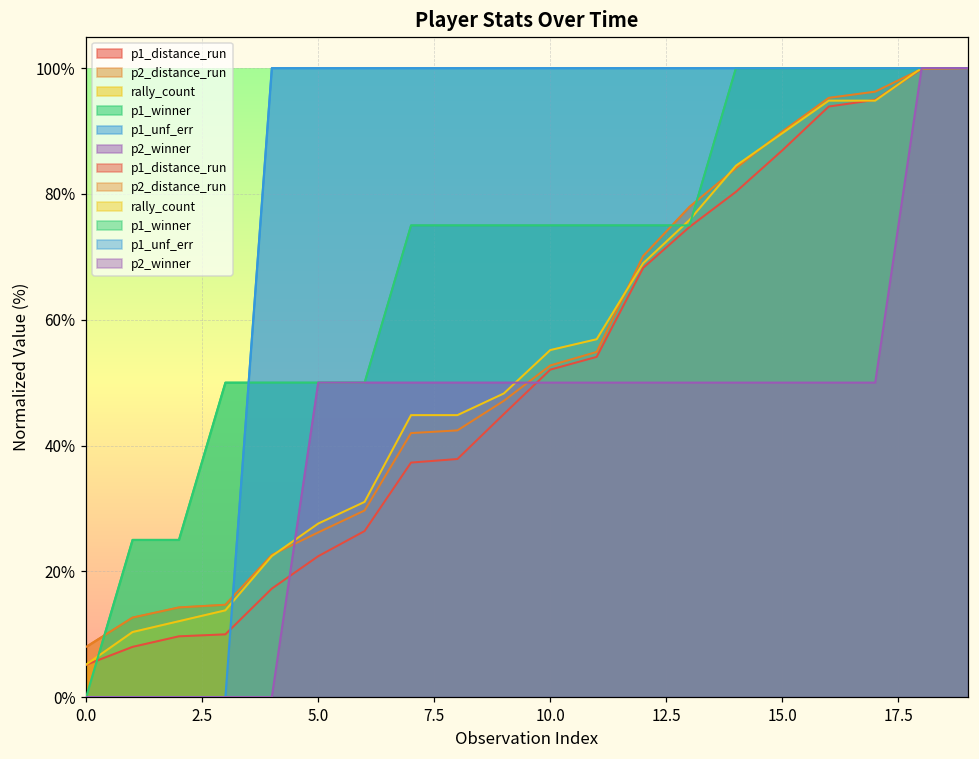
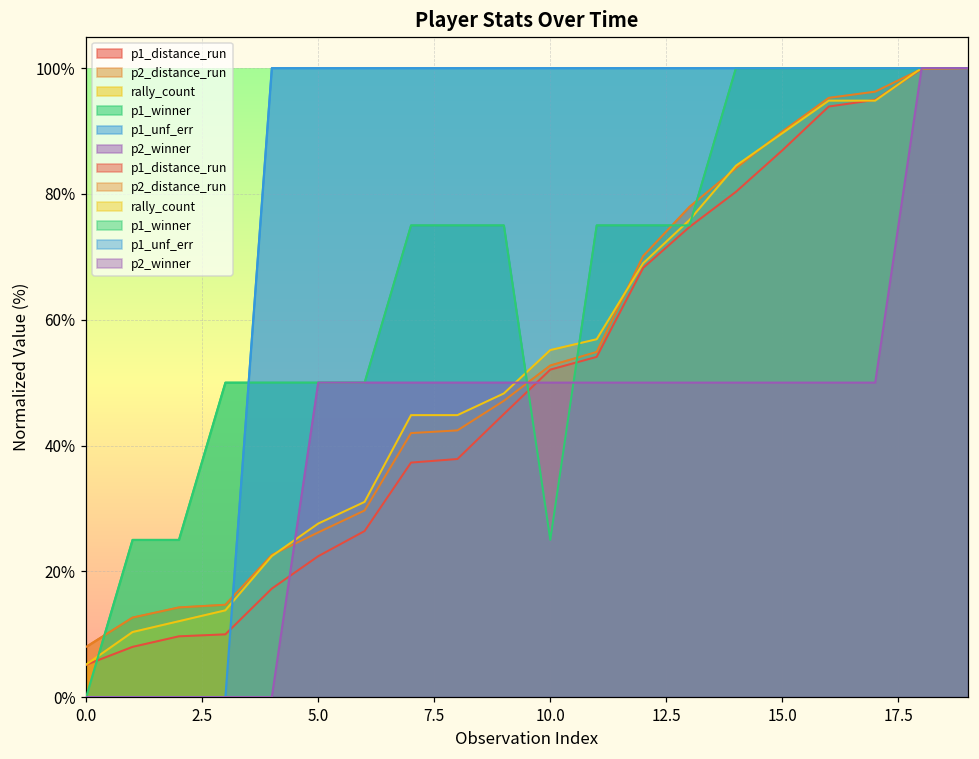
  {
    "p1_winner": {
-     "10.0": "75%"
+     "10.0": "25%"
    },
    "p1_unf_err": {
      "5.0": "100%",
      "10.0": "100%"
    },
    "p2_winner": {
      "10.0": "50%",
      "15.0": "50%"
    }
  }
